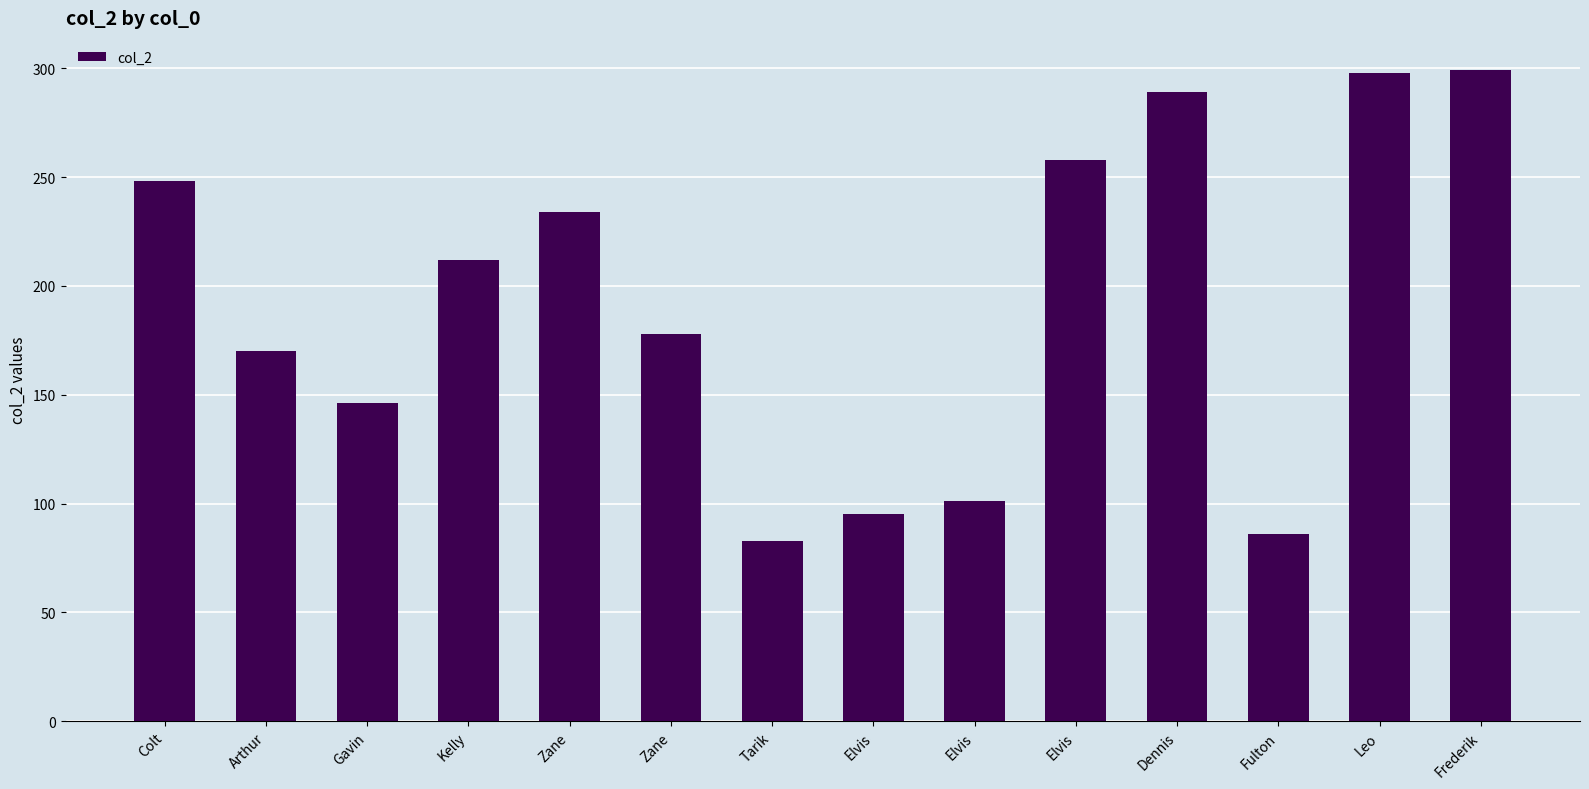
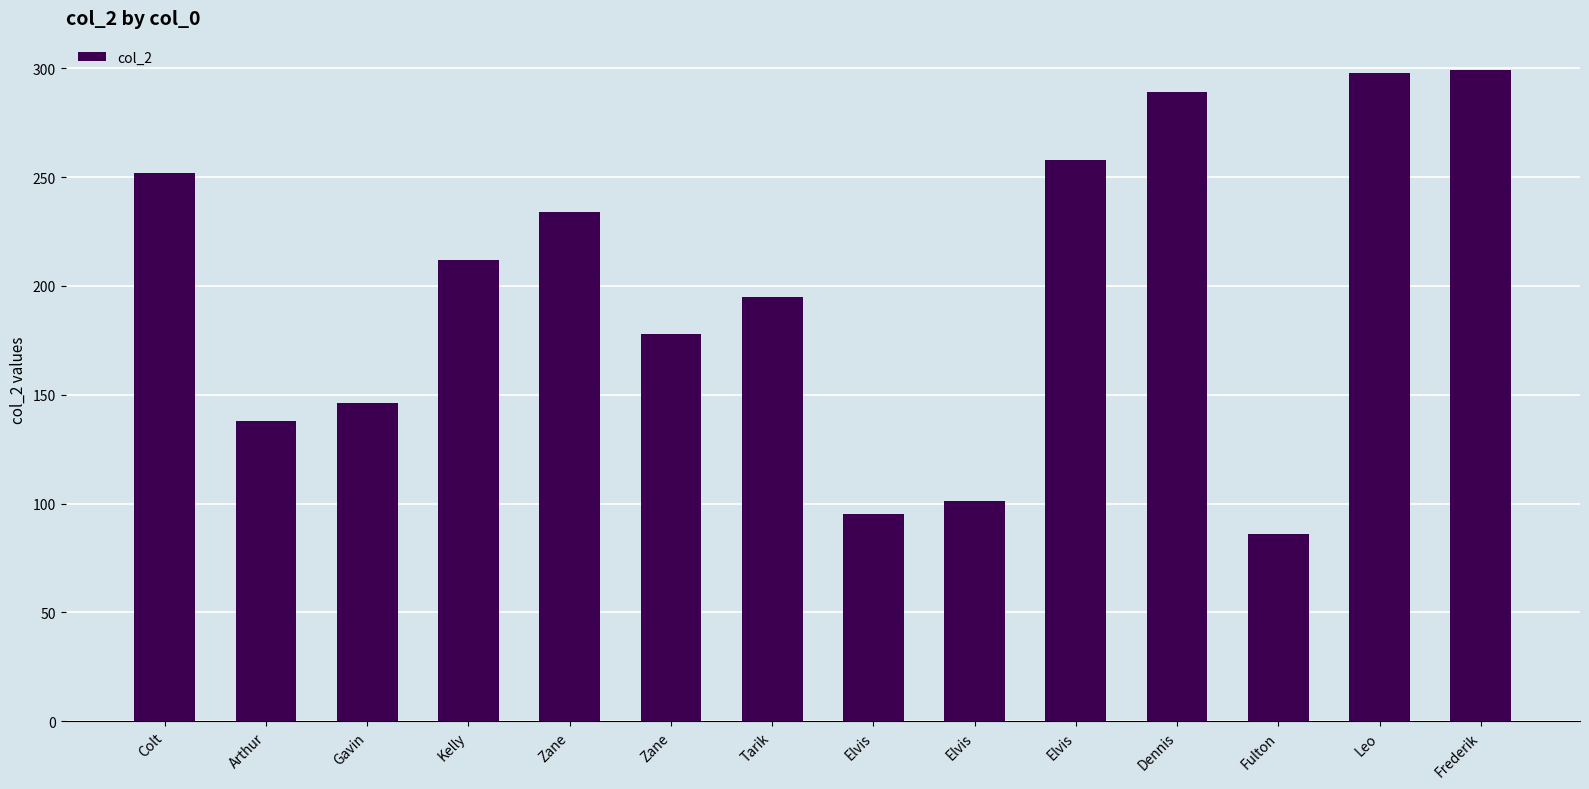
  {
-   "Colt": 248,
-   "Arthur": 170,
+   "Colt": 252,
+   "Arthur": 138,
    "Gavin": 146,
    "Kelly": 212,
-   "Tarik": 83,
+   "Tarik": 195,
    "Dennis": 289,
    "Fulton": 86,
    "Leo": 298,
    "Frederik": 299
  }
